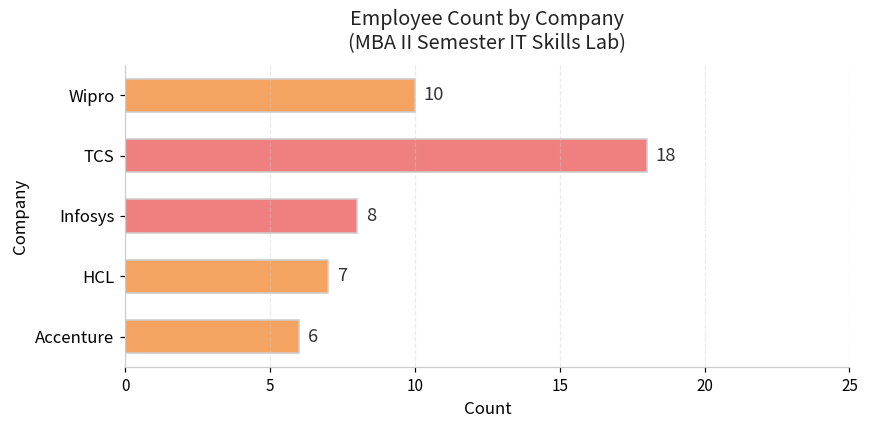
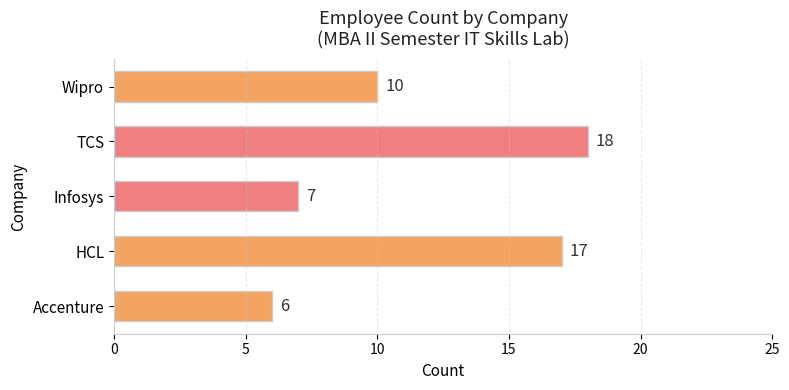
  {
    "Wipro": 10,
    "TCS": 18,
-   "Infosys": 8,
-   "HCL": 7,
+   "Infosys": 7,
+   "HCL": 17,
    "Accenture": 6
  }
